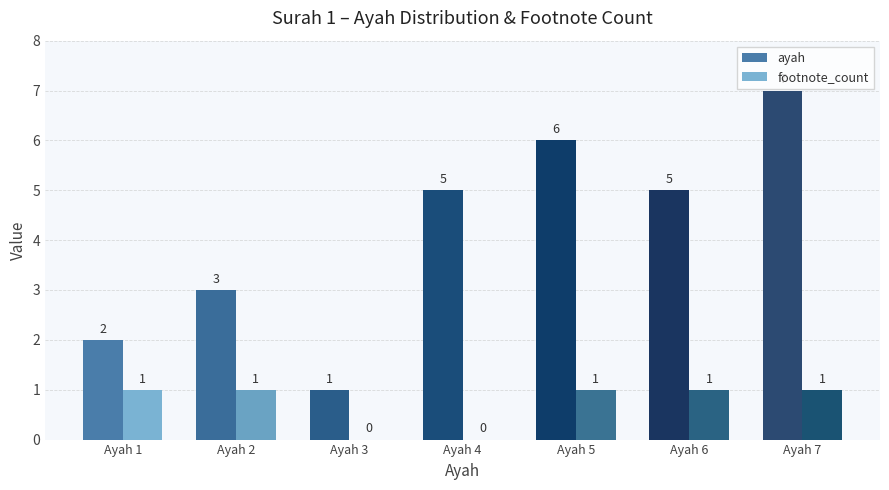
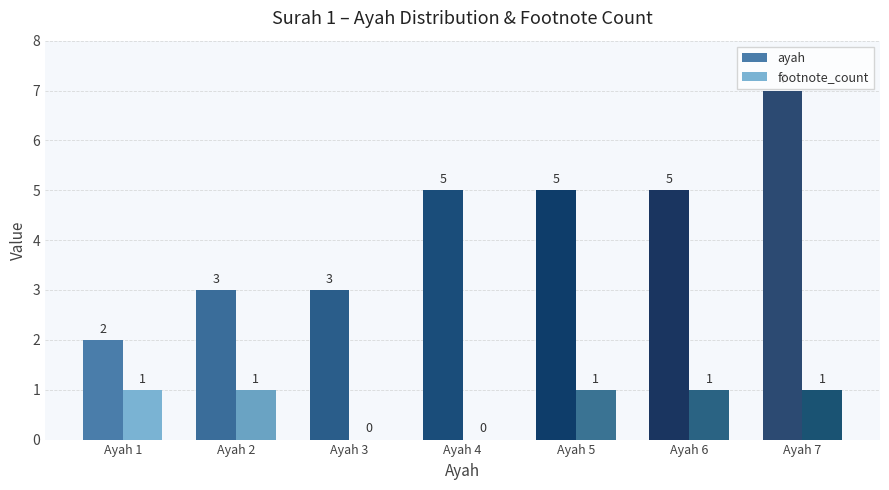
  {
    "ayah": {
      "Ayah 1": 2,
      "Ayah 2": 3,
-     "Ayah 3": 1,
+     "Ayah 3": 3,
      "Ayah 4": 5,
-     "Ayah 5": 6,
+     "Ayah 5": 5,
      "Ayah 6": 5
    },
    "footnote_count": {
      "Ayah 1": 1,
      "Ayah 2": 1,
      "Ayah 3": 0,
      "Ayah 4": 0,
      "Ayah 5": 1,
      "Ayah 6": 1,
      "Ayah 7": 1
    }
  }
